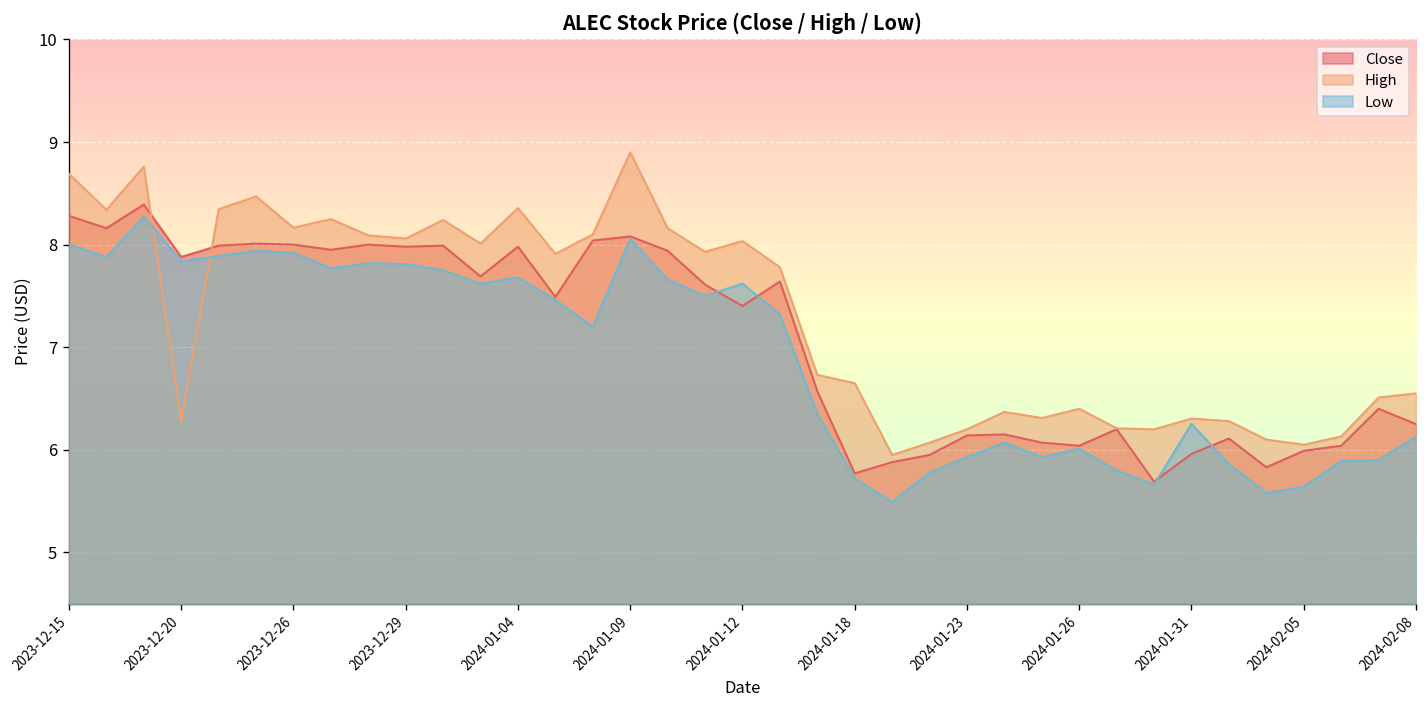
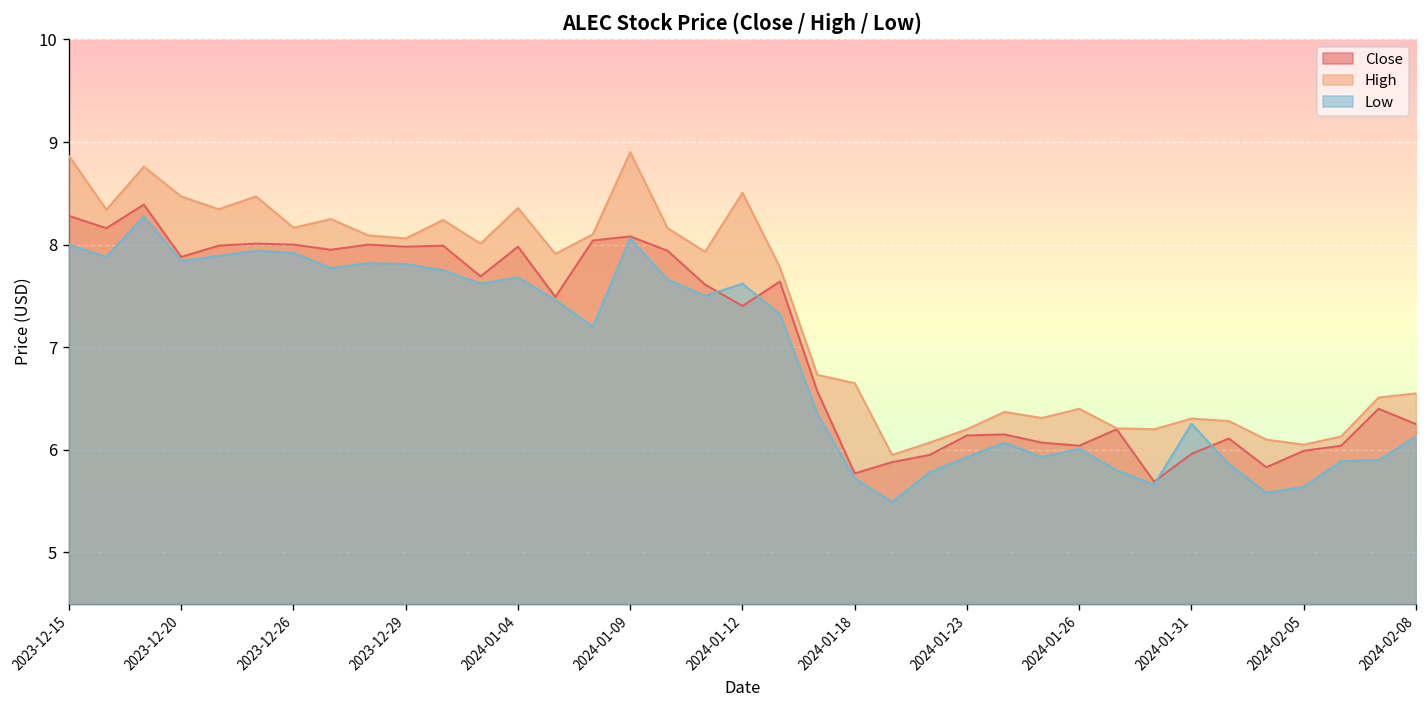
  {
    "Close": {
      "2023-12-15": 8.3,
      "2023-12-20": 7.9,
      "2023-12-26": 8.0,
      "2023-12-29": 8.0,
      "2024-01-04": 8.0,
      "2024-01-12": 7.4,
      "2024-01-18": 5.8,
      "2024-01-23": 6.1,
      "2024-01-26": 6.0,
      "2024-01-31": 6.0,
      "2024-02-05": 6.0,
      "2024-02-08": 6.3
    },
    "High": {
-     "2023-12-15": 8.7,
-     "2023-12-20": 6.3,
+     "2023-12-15": 8.9,
+     "2023-12-20": 8.5,
      "2023-12-26": 8.2,
      "2023-12-29": 8.1,
      "2024-01-04": 8.4,
      "2024-01-09": 8.9,
-     "2024-01-12": 8.0,
+     "2024-01-12": 8.5,
      "2024-01-18": 6.7,
      "2024-01-23": 6.2,
      "2024-01-26": 6.4,
      "2024-01-31": 6.3,
      "2024-02-05": 6.1,
      "2024-02-08": 6.6
    },
    "Low": {
      "2023-12-15": 8.0,
      "2023-12-20": 7.8,
      "2023-12-26": 7.9,
      "2023-12-29": 7.8,
      "2024-01-04": 7.7,
      "2024-01-12": 7.6,
      "2024-01-18": 5.7,
      "2024-01-23": 5.9,
      "2024-01-26": 6.0,
      "2024-01-31": 6.3,
      "2024-02-05": 5.6,
      "2024-02-08": 6.1
    }
  }
